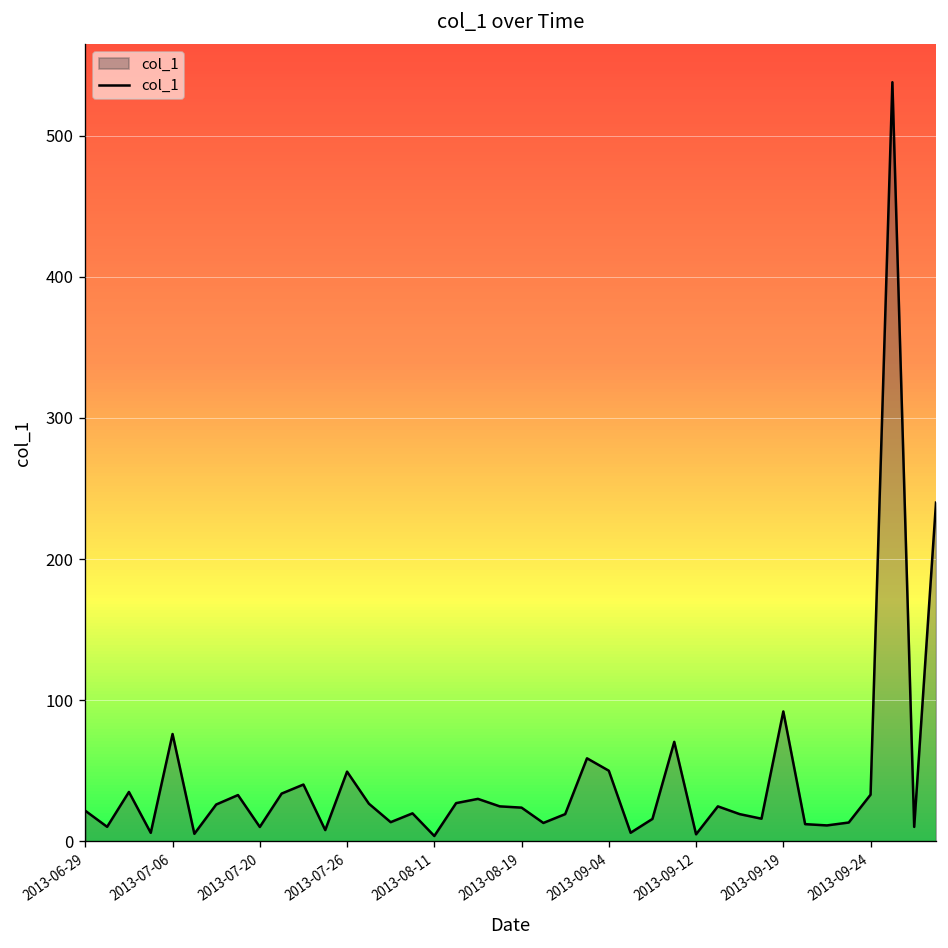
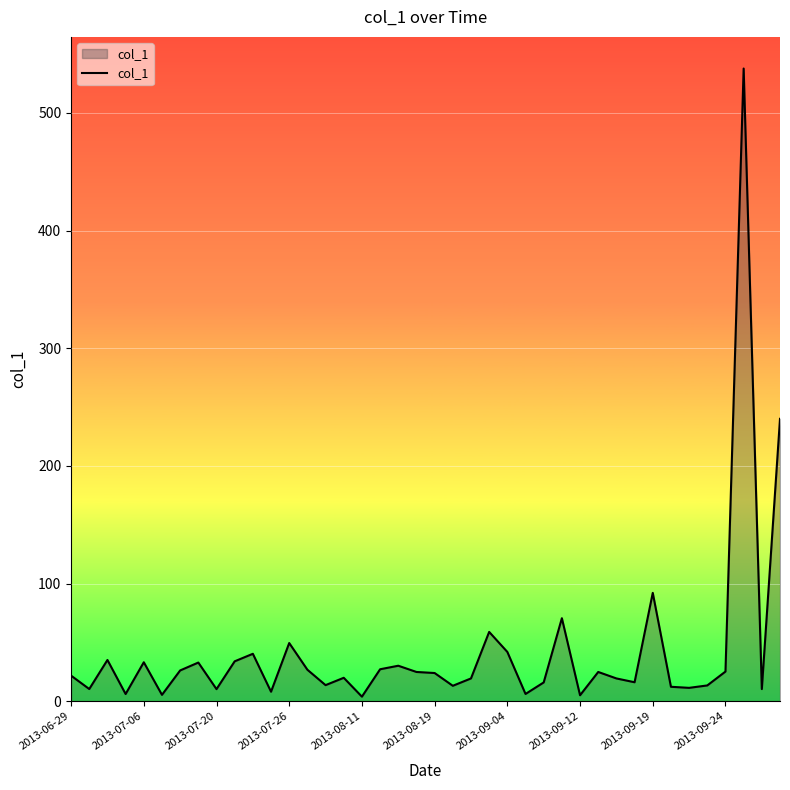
  {
    "2013-06-29": 22,
-   "2013-07-06": 76,
+   "2013-07-06": 33,
    "2013-07-20": 10,
    "2013-07-26": 49,
    "2013-08-11": 4,
    "2013-08-19": 24,
-   "2013-09-04": 50,
+   "2013-09-04": 42,
    "2013-09-12": 5,
    "2013-09-19": 92,
-   "2013-09-24": 33
+   "2013-09-24": 25
  }
